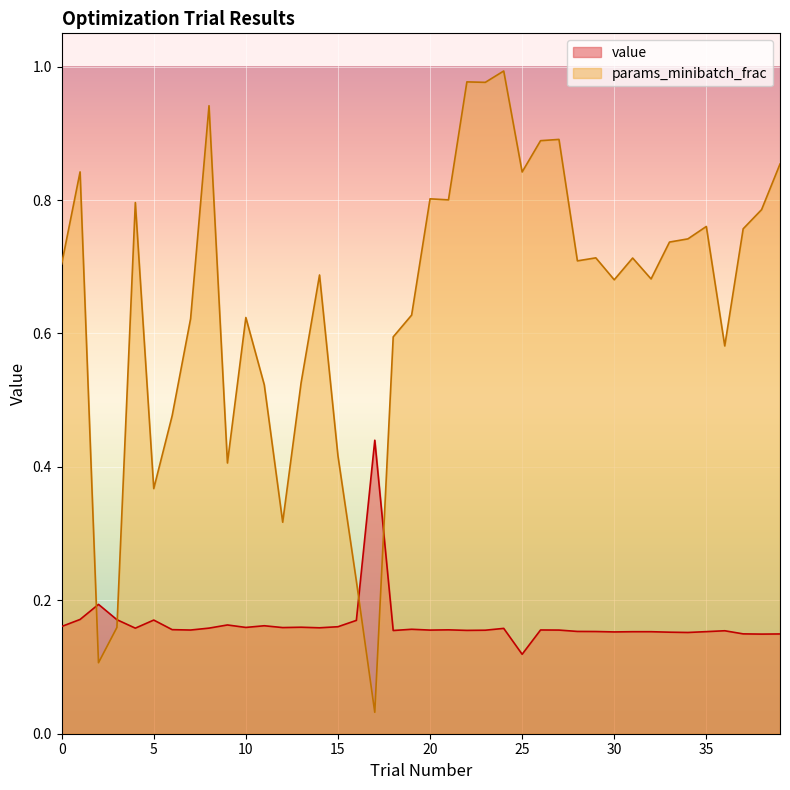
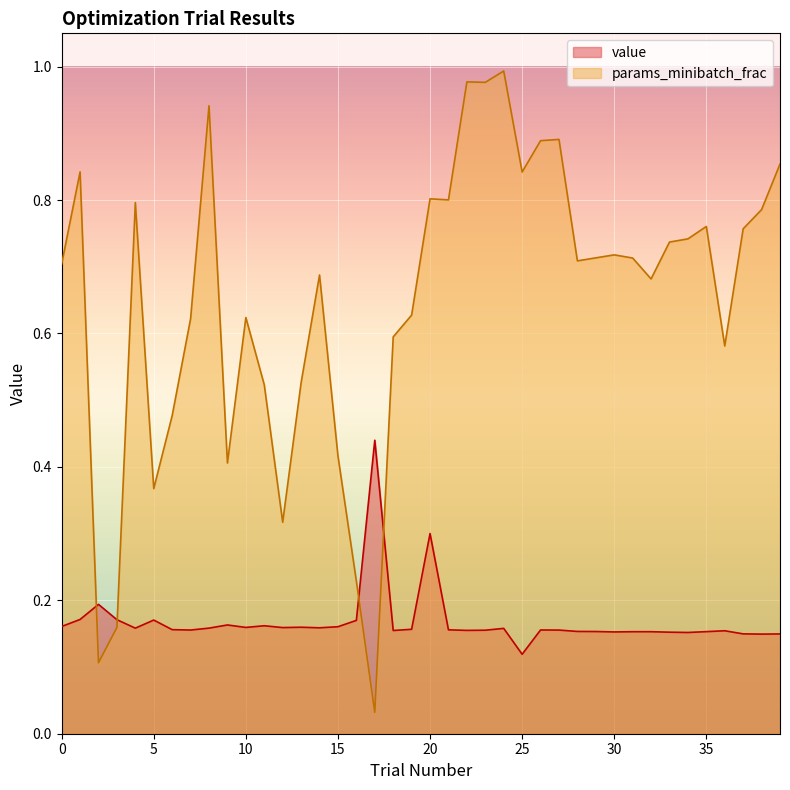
  {
    "value": {
      "0": 0.16,
      "5": 0.17,
      "10": 0.16,
      "15": 0.16,
-     "20": 0.16,
+     "20": 0.30,
      "25": 0.12,
      "30": 0.15,
      "35": 0.15
    },
    "params_minibatch_frac": {
      "0": 0.70,
      "5": 0.37,
      "10": 0.62,
      "15": 0.42,
      "20": 0.80,
      "25": 0.84,
-     "30": 0.68,
+     "30": 0.72,
      "35": 0.76
    }
  }
